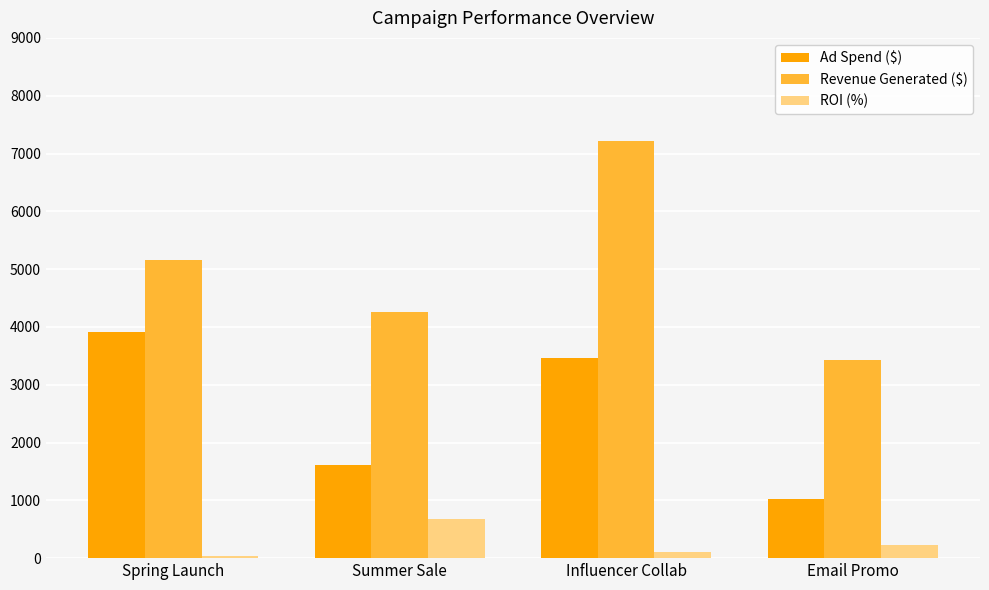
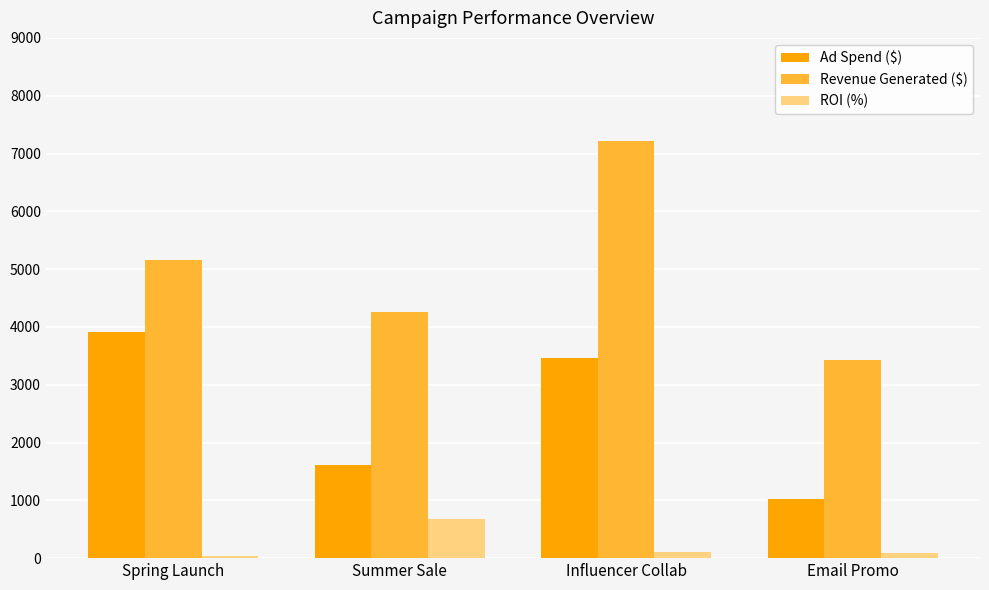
  {
    "ROI (%)": {
      "Summer Sale": 700,
      "Influencer Collab": 100,
-     "Email Promo": 200
+     "Email Promo": 100
    }
  }
